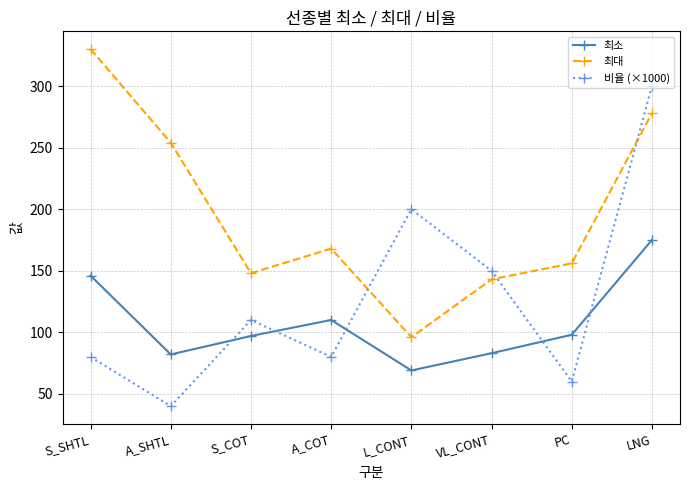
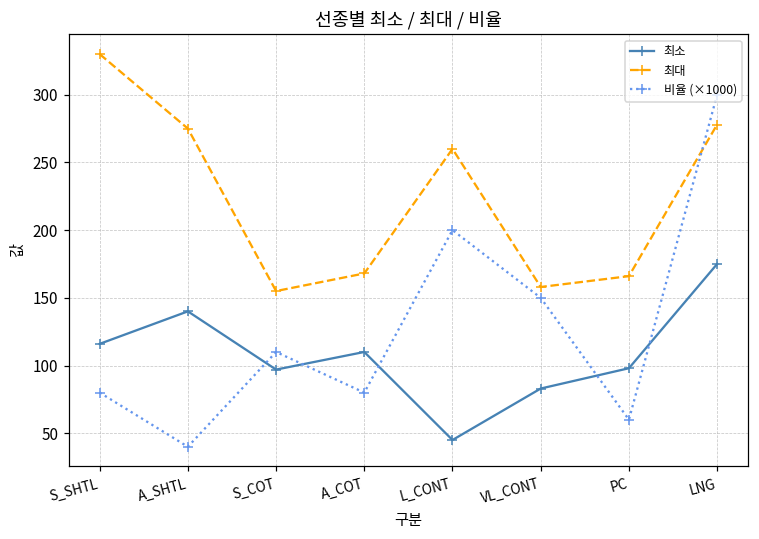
  {
    "최소": {
-     "S_SHTL": 146,
-     "A_SHTL": 82,
+     "S_SHTL": 116,
+     "A_SHTL": 140,
      "S_COT": 97,
      "A_COT": 110,
-     "L_CONT": 69,
+     "L_CONT": 45,
      "VL_CONT": 83,
      "PC": 98,
      "LNG": 175
    },
    "최대": {
      "S_SHTL": 330,
-     "A_SHTL": 254,
-     "S_COT": 148,
+     "A_SHTL": 275,
+     "S_COT": 155,
      "A_COT": 168,
-     "L_CONT": 96,
-     "VL_CONT": 143,
-     "PC": 156,
+     "L_CONT": 260,
+     "VL_CONT": 158,
+     "PC": 166,
      "LNG": 278
    },
    "비율 (×1000)": {
      "S_SHTL": 80,
      "A_SHTL": 40,
      "S_COT": 110,
      "A_COT": 80,
      "L_CONT": 200,
      "VL_CONT": 150,
      "PC": 60
    }
  }
